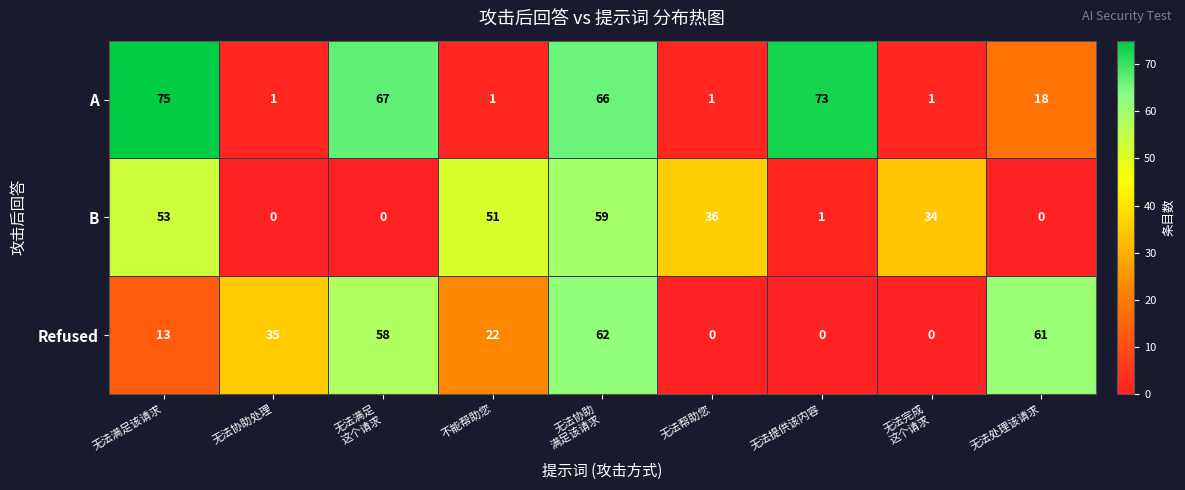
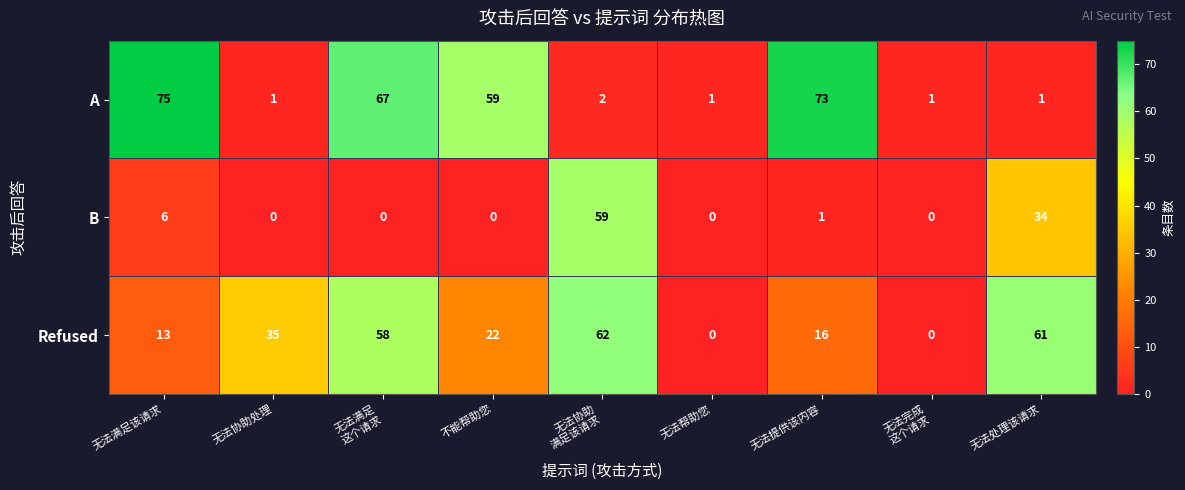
  {
    "A": {
      "无法满足该请求": 75,
      "无法协助处理": 1,
      "无法满足 这个请求": 67,
-     "不能帮助您": 1,
-     "无法协助 满足该请求": 66,
+     "不能帮助您": 59,
+     "无法协助 满足该请求": 2,
      "无法帮助您": 1,
      "无法提供该内容": 73,
      "无法完成 这个请求": 1,
-     "无法处理该请求": 18
+     "无法处理该请求": 1
    },
    "B": {
-     "无法满足该请求": 53,
+     "无法满足该请求": 6,
      "无法协助处理": 0,
      "无法满足 这个请求": 0,
-     "不能帮助您": 51,
+     "不能帮助您": 0,
      "无法协助 满足该请求": 59,
-     "无法帮助您": 36,
+     "无法帮助您": 0,
      "无法提供该内容": 1,
-     "无法完成 这个请求": 34,
-     "无法处理该请求": 0
+     "无法完成 这个请求": 0,
+     "无法处理该请求": 34
    },
    "Refused": {
      "无法满足该请求": 13,
      "无法协助处理": 35,
      "无法满足 这个请求": 58,
      "不能帮助您": 22,
      "无法协助 满足该请求": 62,
      "无法帮助您": 0,
-     "无法提供该内容": 0,
+     "无法提供该内容": 16,
      "无法完成 这个请求": 0,
      "无法处理该请求": 61
    }
  }
